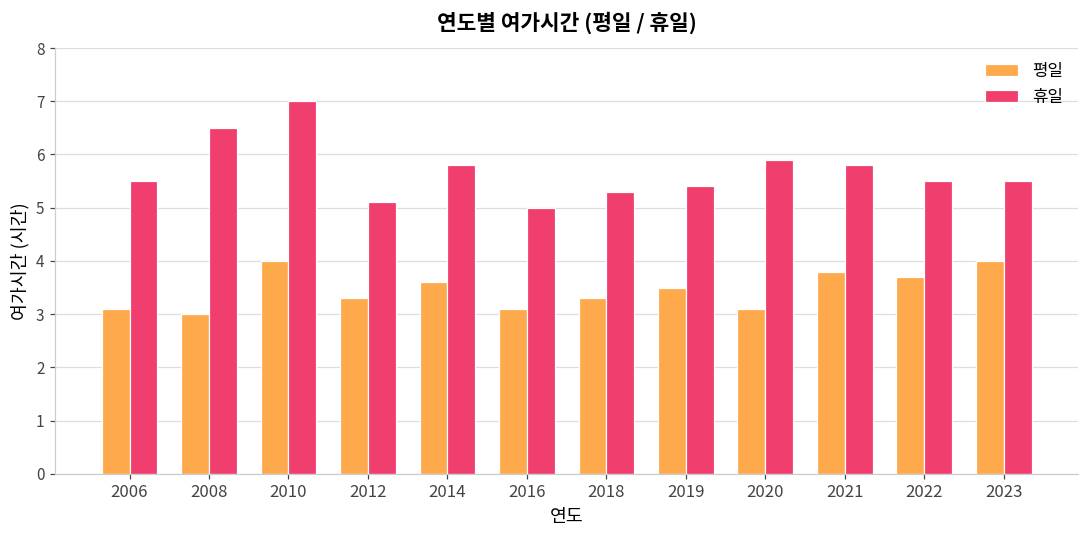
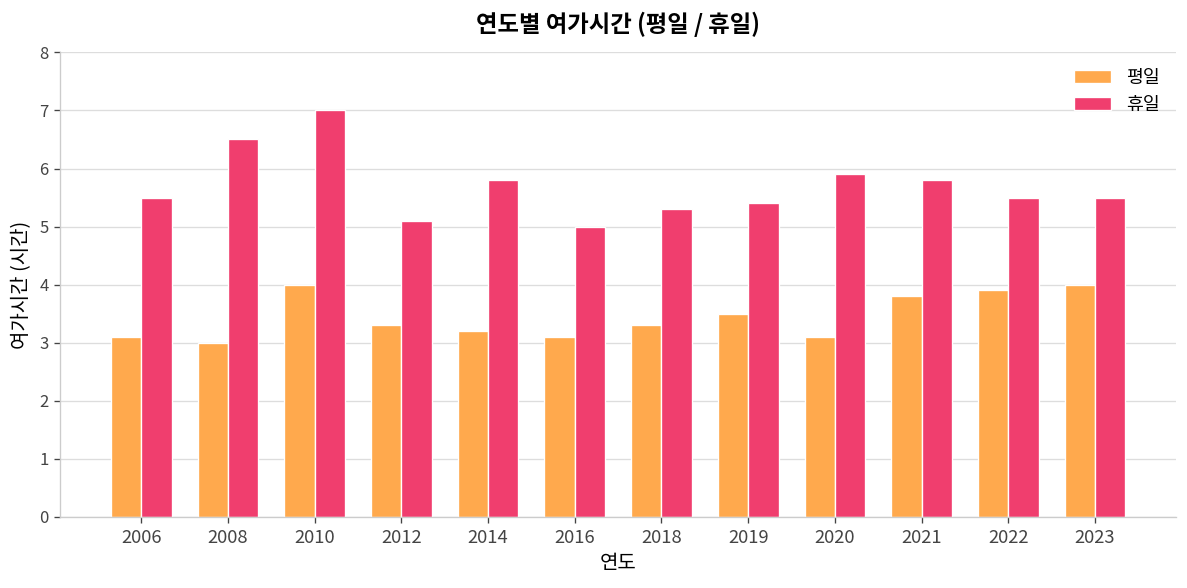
  {
    "평일": {
      "2006": 3.1,
      "2008": 3.0,
      "2010": 4.0,
      "2012": 3.3,
-     "2014": 3.6,
+     "2014": 3.2,
      "2016": 3.1,
      "2018": 3.3,
      "2019": 3.5,
      "2020": 3.1,
      "2021": 3.8,
-     "2022": 3.7,
+     "2022": 3.9,
      "2023": 4.0
    },
    "휴일": {
      "2006": 5.5,
      "2008": 6.5,
      "2010": 7.0,
      "2012": 5.1,
      "2014": 5.8,
      "2016": 5.0,
      "2018": 5.3,
      "2019": 5.4,
      "2020": 5.9,
      "2021": 5.8,
      "2022": 5.5,
      "2023": 5.5
    }
  }
